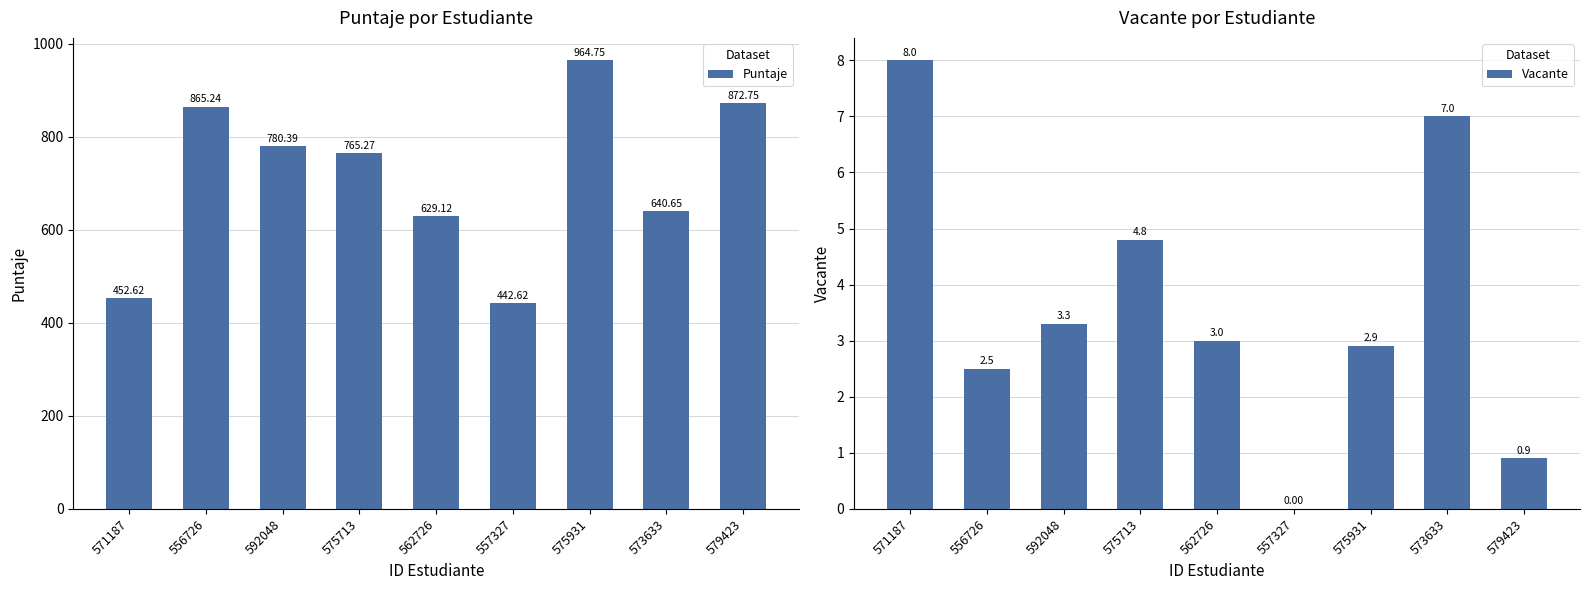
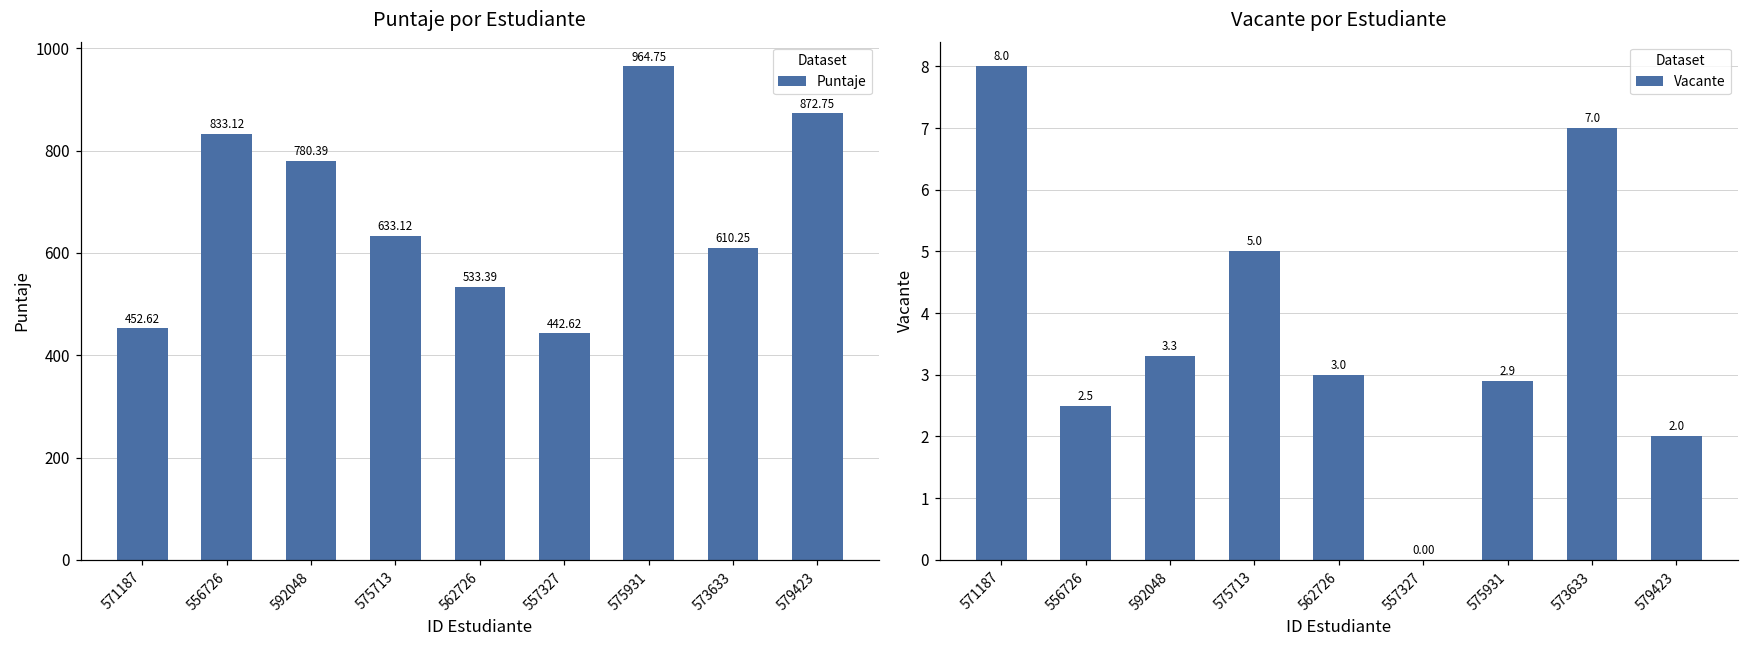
  {
    "Puntaje por Estudiante": {
      "571187": 452.62,
-     "556726": 865.24,
+     "556726": 833.12,
      "592048": 780.39,
-     "575713": 765.27,
-     "562726": 629.12,
+     "575713": 633.12,
+     "562726": 533.39,
      "557327": 442.62,
      "575931": 964.75,
-     "573633": 640.65,
+     "573633": 610.25,
      "579423": 872.75
    },
    "Vacante por Estudiante": {
      "571187": 8.0,
      "556726": 2.5,
      "592048": 3.3,
-     "575713": 4.8,
+     "575713": 5.0,
      "562726": 3.0,
      "557327": 0.00,
      "575931": 2.9,
      "573633": 7.0,
-     "579423": 0.9
+     "579423": 2.0
    }
  }
